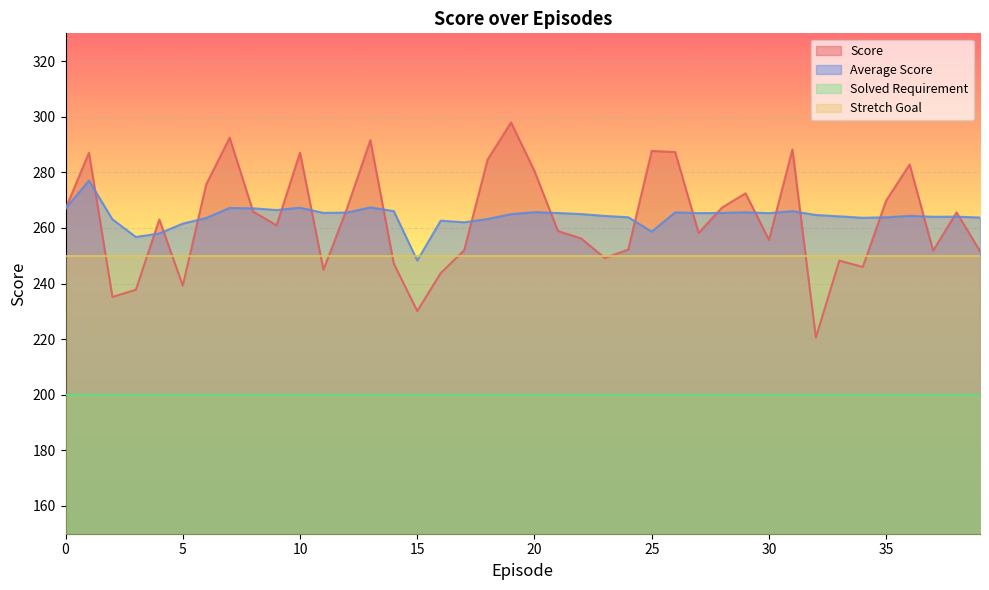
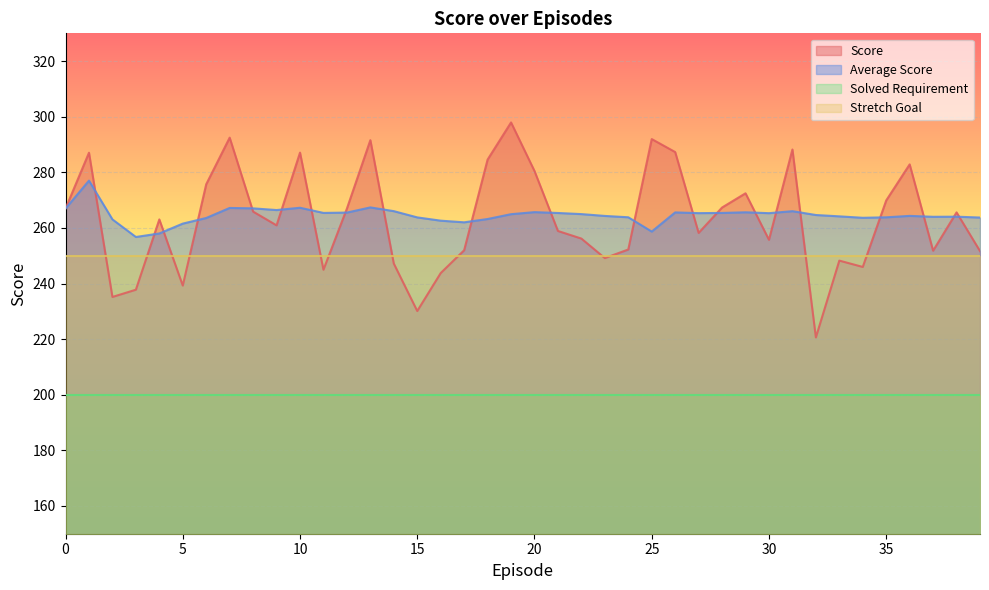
  {
    "Score": {
      "5": 239,
      "10": 287,
      "15": 230,
      "20": 280,
-     "25": 288,
+     "25": 292,
      "30": 256,
      "35": 270
    },
    "Average Score": {
      "5": 262,
      "10": 267,
-     "15": 248,
+     "15": 264,
      "20": 266,
      "25": 259,
      "30": 265,
      "35": 264
    },
    "Solved Requirement": {
      "0": 200,
      "5": 200,
      "10": 200,
      "15": 200,
      "20": 200,
      "25": 200,
      "30": 200,
      "35": 200
    },
    "Stretch Goal": {
      "0": 250,
      "5": 250,
      "10": 250,
      "15": 250,
      "20": 250,
      "25": 250,
      "30": 250,
      "35": 250
    }
  }
